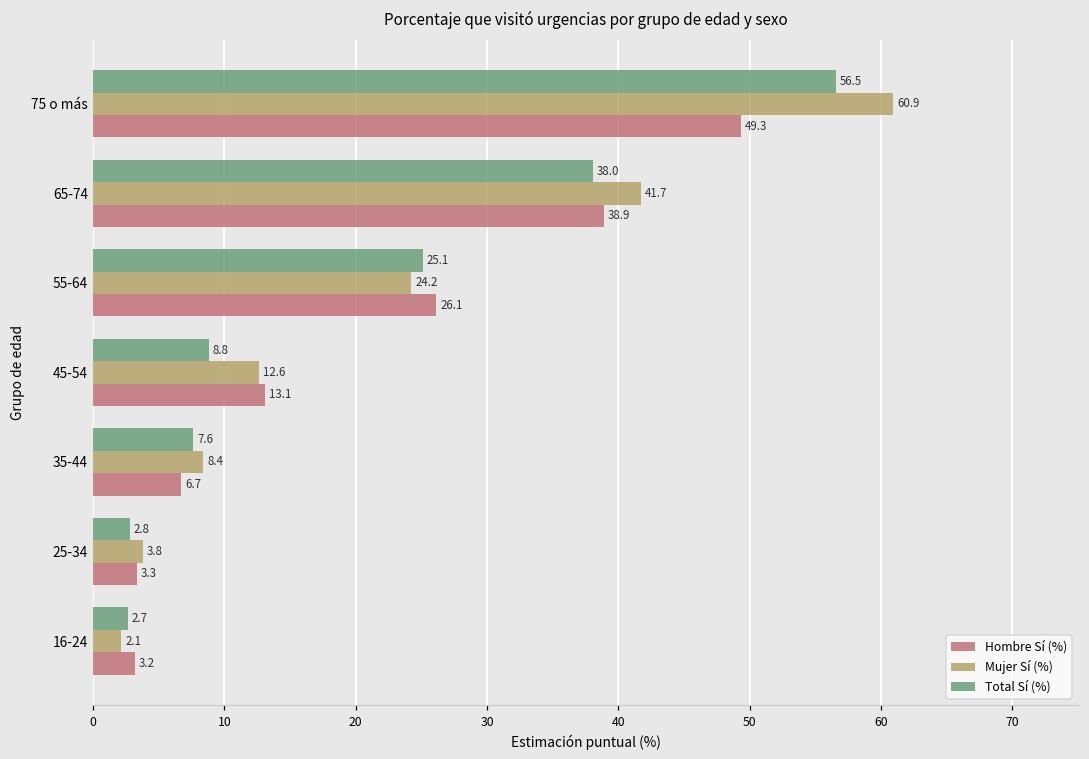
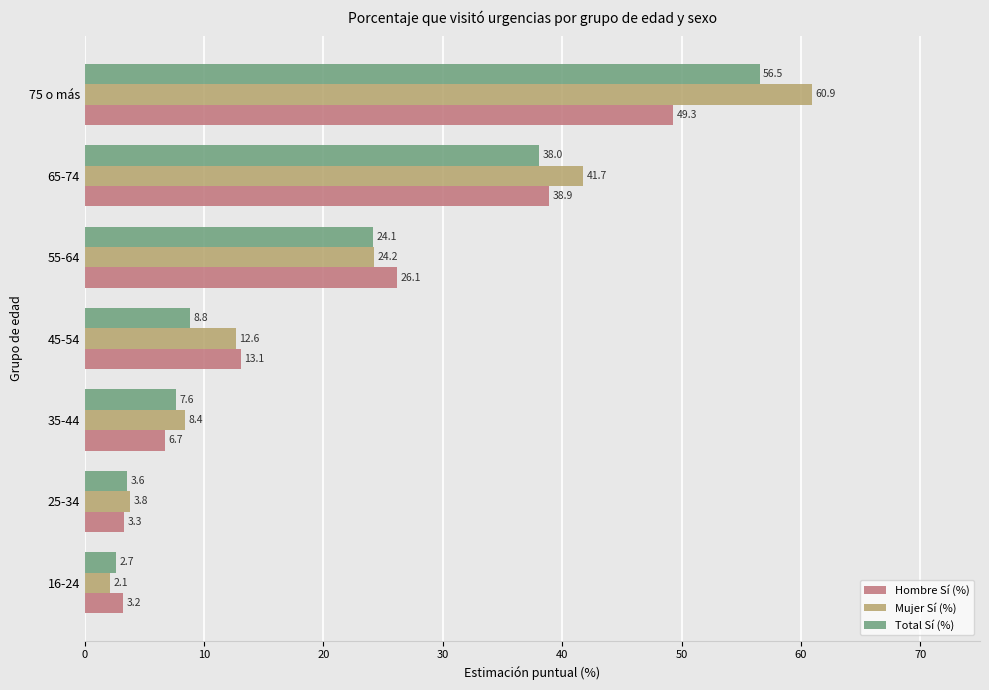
  {
    "Total Sí (%)": {
      "75 o más": 56.5,
      "65-74": 38.0,
-     "55-64": 25.1,
+     "55-64": 24.1,
      "45-54": 8.8,
      "35-44": 7.6,
-     "25-34": 2.8,
+     "25-34": 3.6,
      "16-24": 2.7
    }
  }
